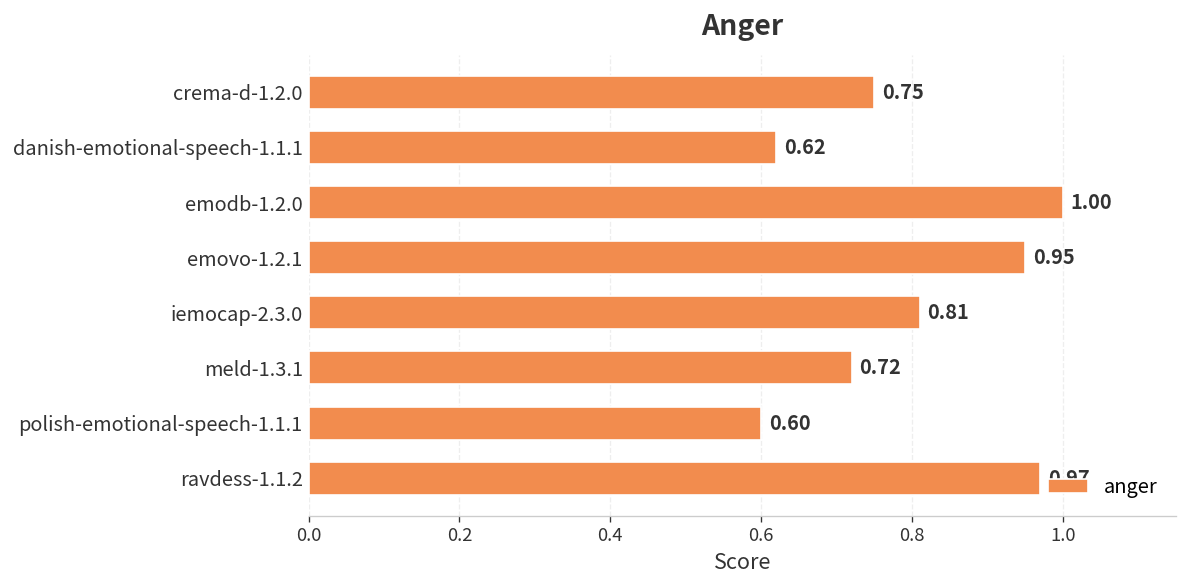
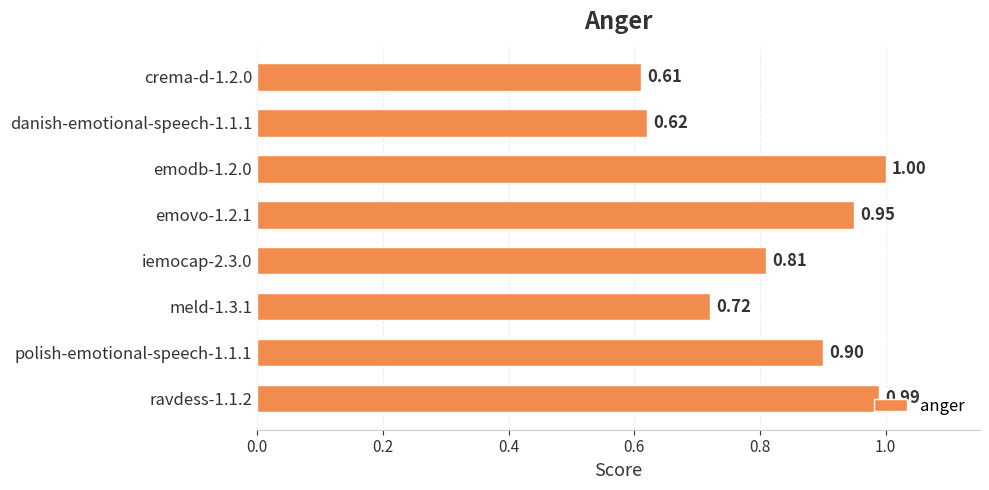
  {
-   "crema-d-1.2.0": 0.75,
+   "crema-d-1.2.0": 0.61,
    "danish-emotional-speech-1.1.1": 0.62,
    "emodb-1.2.0": 1.00,
    "emovo-1.2.1": 0.95,
    "iemocap-2.3.0": 0.81,
    "meld-1.3.1": 0.72,
-   "polish-emotional-speech-1.1.1": 0.60,
-   "ravdess-1.1.2": 0.97
+   "polish-emotional-speech-1.1.1": 0.90,
+   "ravdess-1.1.2": 0.99
  }
